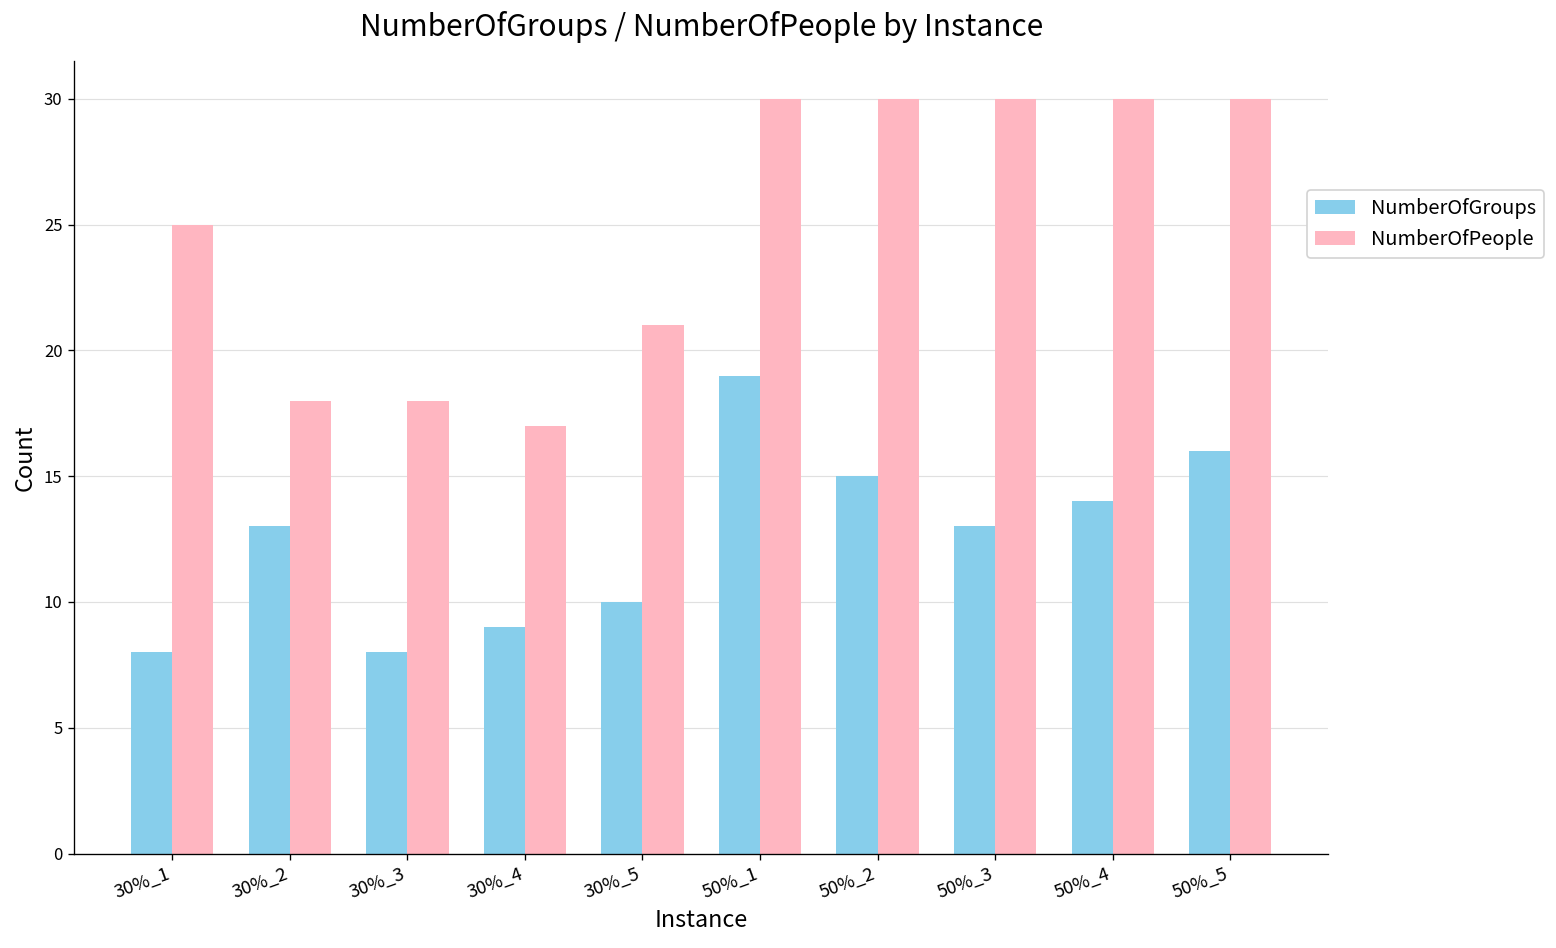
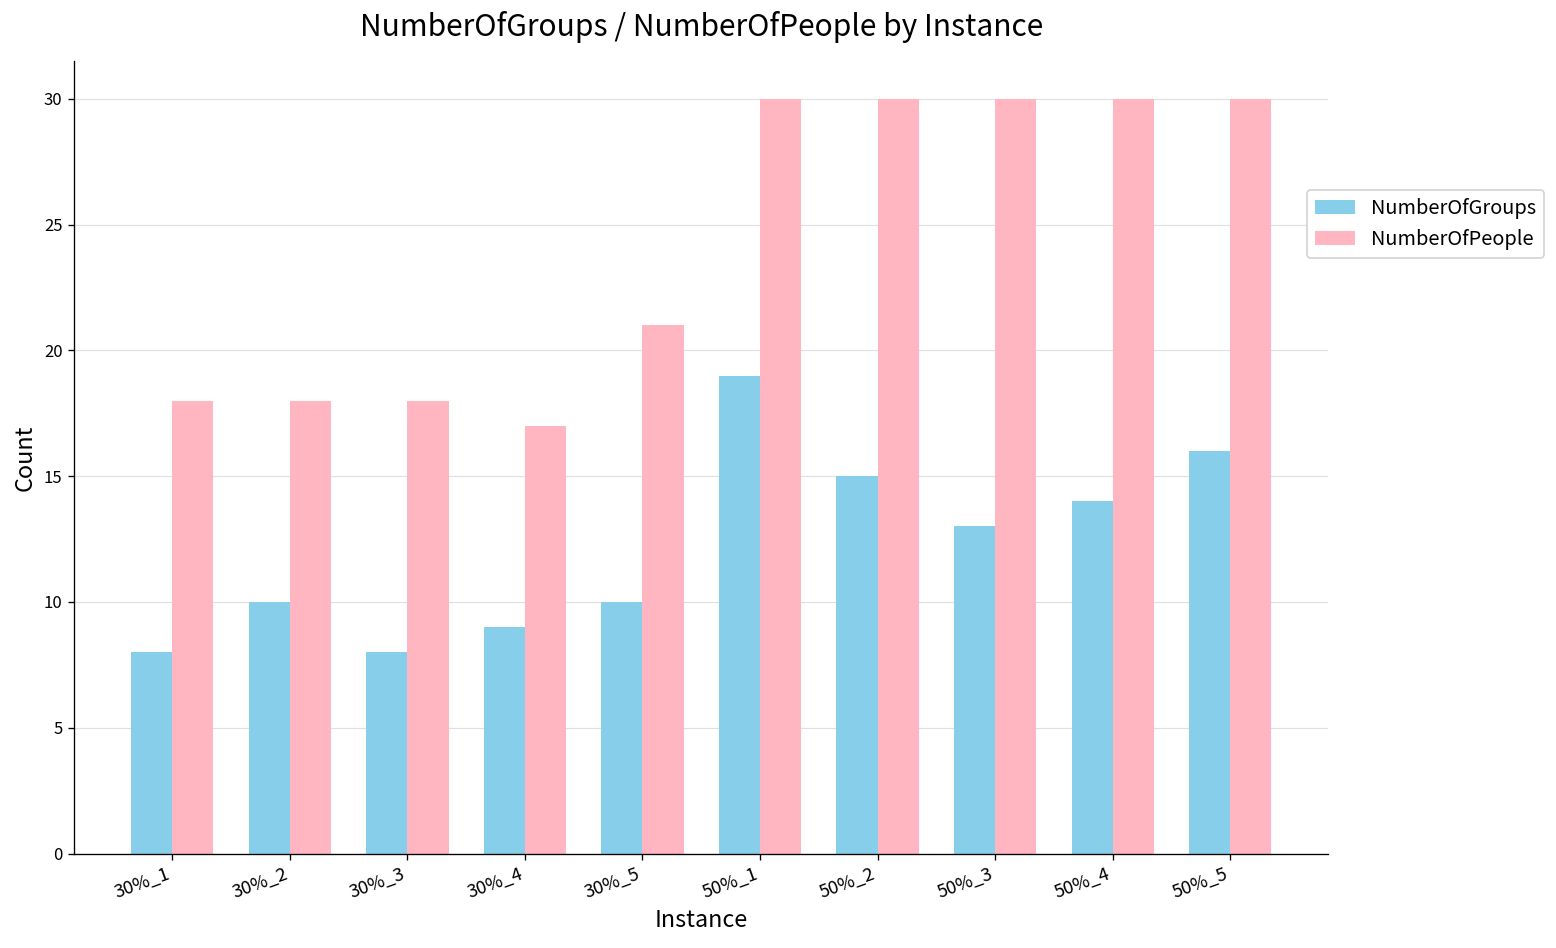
  {
    "NumberOfGroups": {
      "30%_1": 8,
-     "30%_2": 13,
+     "30%_2": 10,
      "30%_3": 8,
      "30%_4": 9,
      "30%_5": 10,
      "50%_1": 19,
      "50%_2": 15,
      "50%_3": 13,
      "50%_4": 14,
      "50%_5": 16
    },
    "NumberOfPeople": {
-     "30%_1": 25,
+     "30%_1": 18,
      "30%_2": 18,
      "30%_3": 18,
      "30%_4": 17,
      "30%_5": 21,
      "50%_1": 30,
      "50%_2": 30,
      "50%_3": 30,
      "50%_4": 30,
      "50%_5": 30
    }
  }
